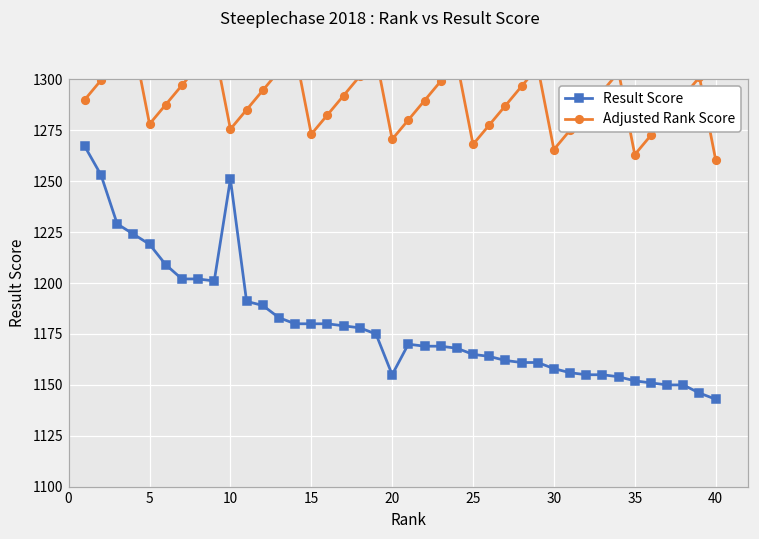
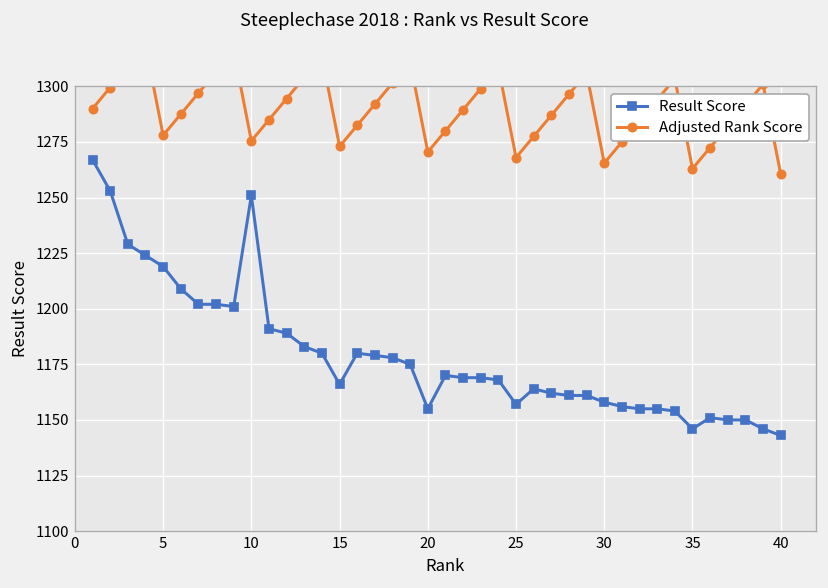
  {
    "Result Score": {
      "5": 1219,
      "10": 1251,
-     "15": 1180,
+     "15": 1166,
      "20": 1155,
-     "25": 1165,
+     "25": 1157,
      "30": 1158,
-     "35": 1152,
+     "35": 1146,
      "40": 1143
    },
    "Adjusted Rank Score": {
      "5": 1278,
      "10": 1276,
      "15": 1273,
      "20": 1271,
      "25": 1268,
      "30": 1266,
      "35": 1263,
      "40": 1261
    }
  }
